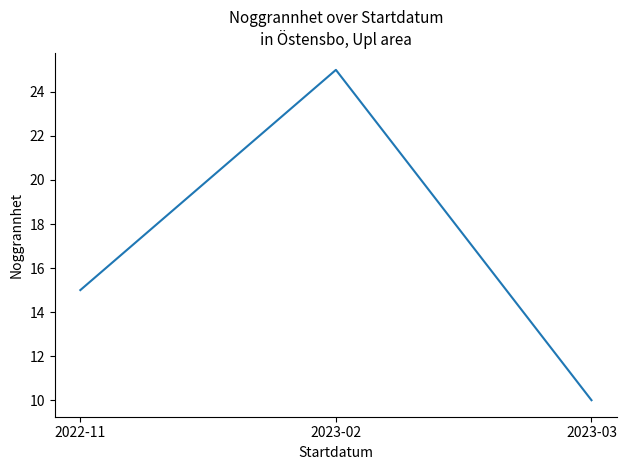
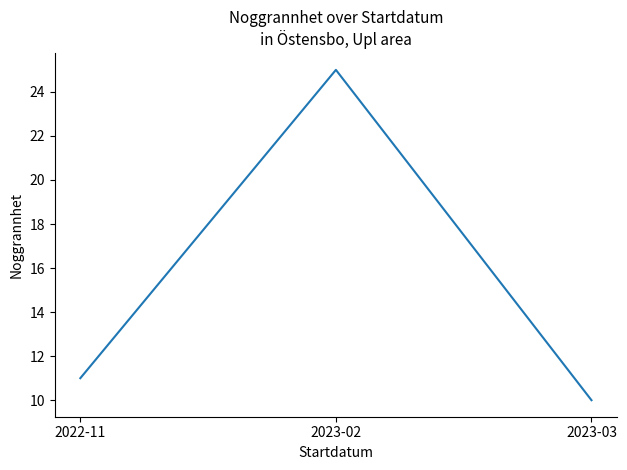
  {
-   "2022-11": 15,
+   "2022-11": 11,
    "2023-02": 25,
    "2023-03": 10
  }
